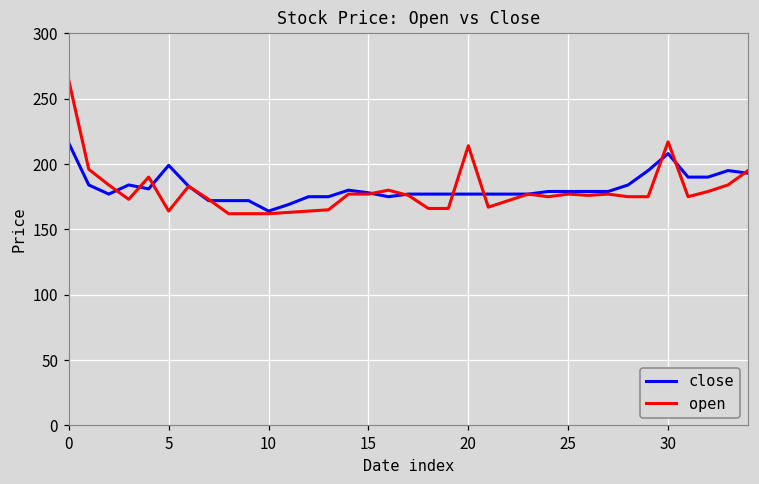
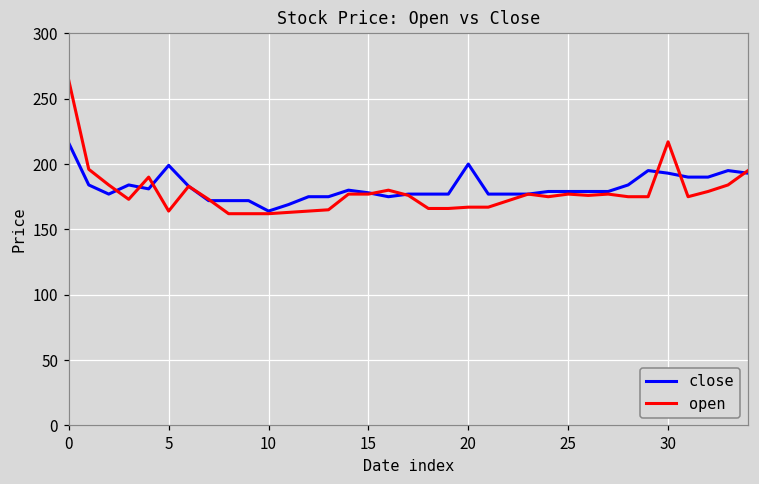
  {
    "close": {
      "0": 216,
      "5": 199,
-     "20": 177,
-     "30": 208
+     "20": 200,
+     "30": 193
    },
    "open": {
      "0": 264,
      "5": 164,
-     "20": 214,
+     "20": 167,
      "30": 217
    }
  }
